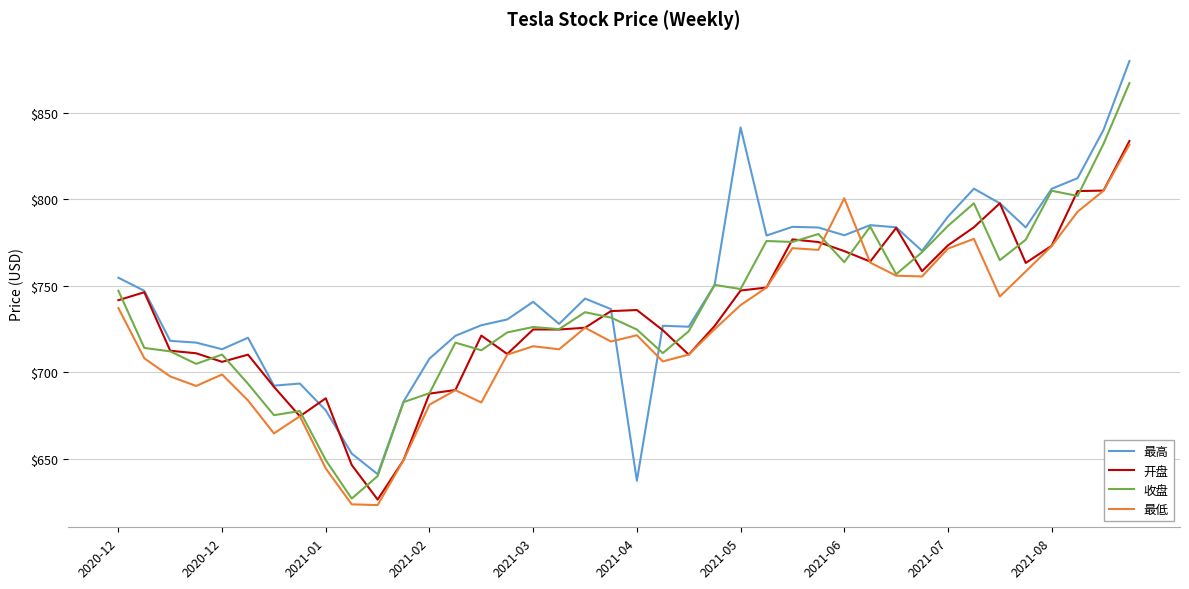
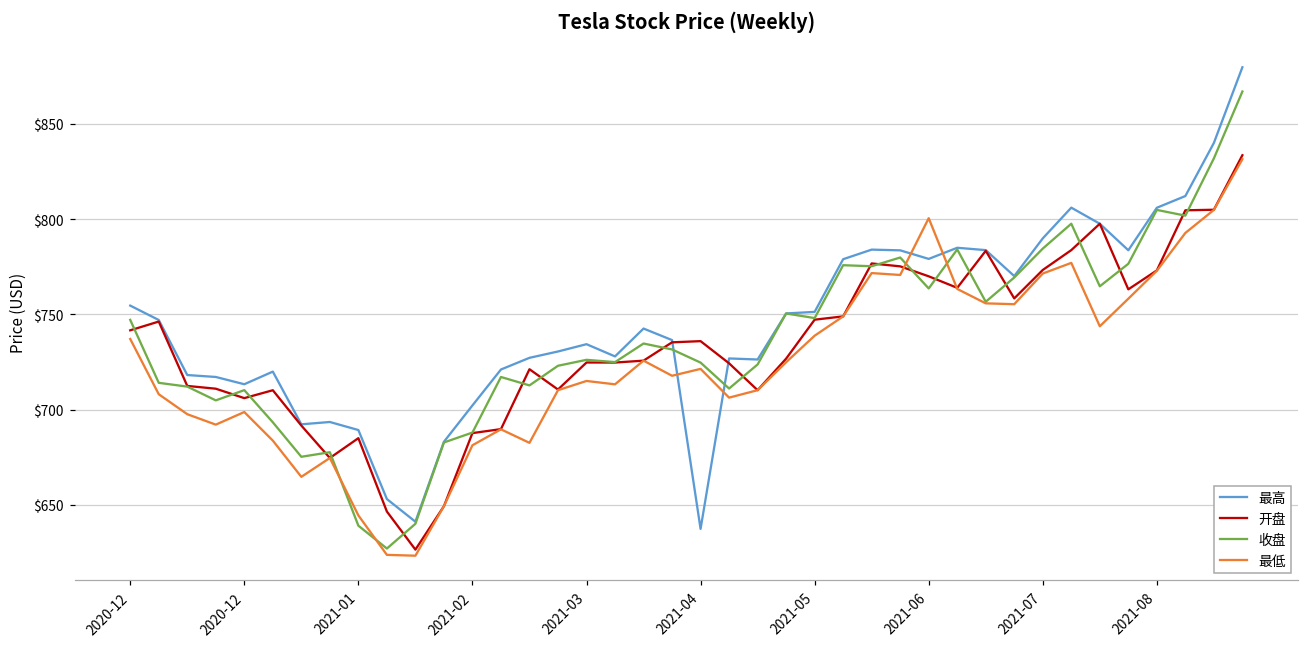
  {
    "最高": {
-     "2021-01": "$678",
-     "2021-02": "$708",
-     "2021-03": "$741",
+     "2021-01": "$689",
+     "2021-02": "$702",
+     "2021-03": "$734",
      "2021-04": "$637",
-     "2021-05": "$841",
+     "2021-05": "$751",
      "2021-06": "$779",
      "2021-07": "$790"
    },
    "开盘": {
      "2021-01": "$685",
      "2021-04": "$736",
      "2021-06": "$770",
      "2021-07": "$773"
    },
    "收盘": {
-     "2021-01": "$649",
+     "2021-01": "$639",
      "2021-04": "$725",
      "2021-06": "$764",
      "2021-07": "$785"
    },
    "最低": {
      "2021-01": "$645",
      "2021-02": "$681",
      "2021-03": "$715",
      "2021-04": "$721",
      "2021-05": "$739",
      "2021-06": "$801",
      "2021-07": "$771"
    }
  }
